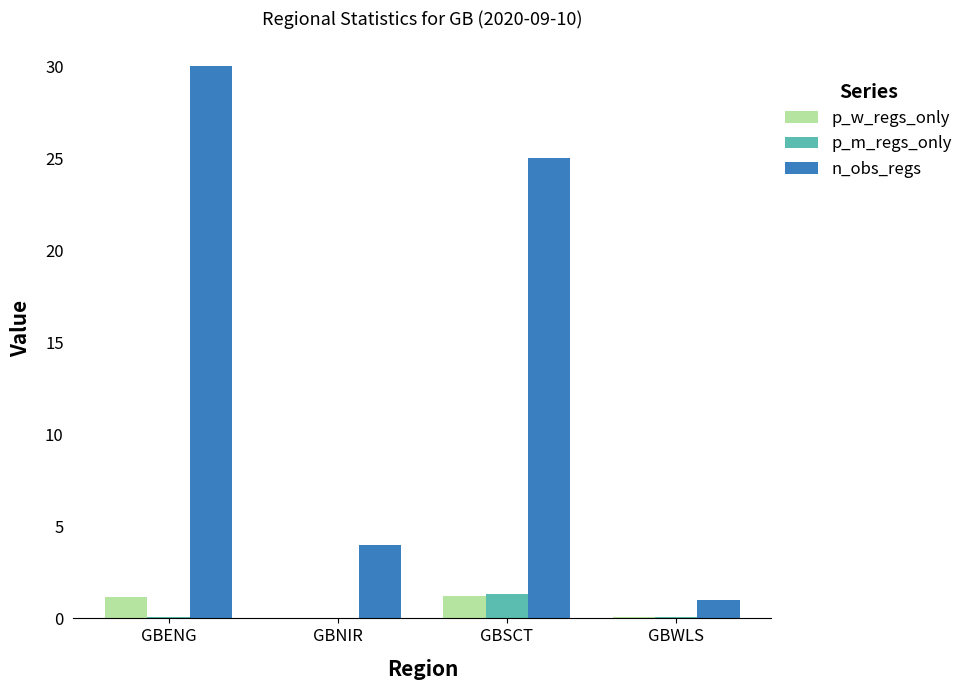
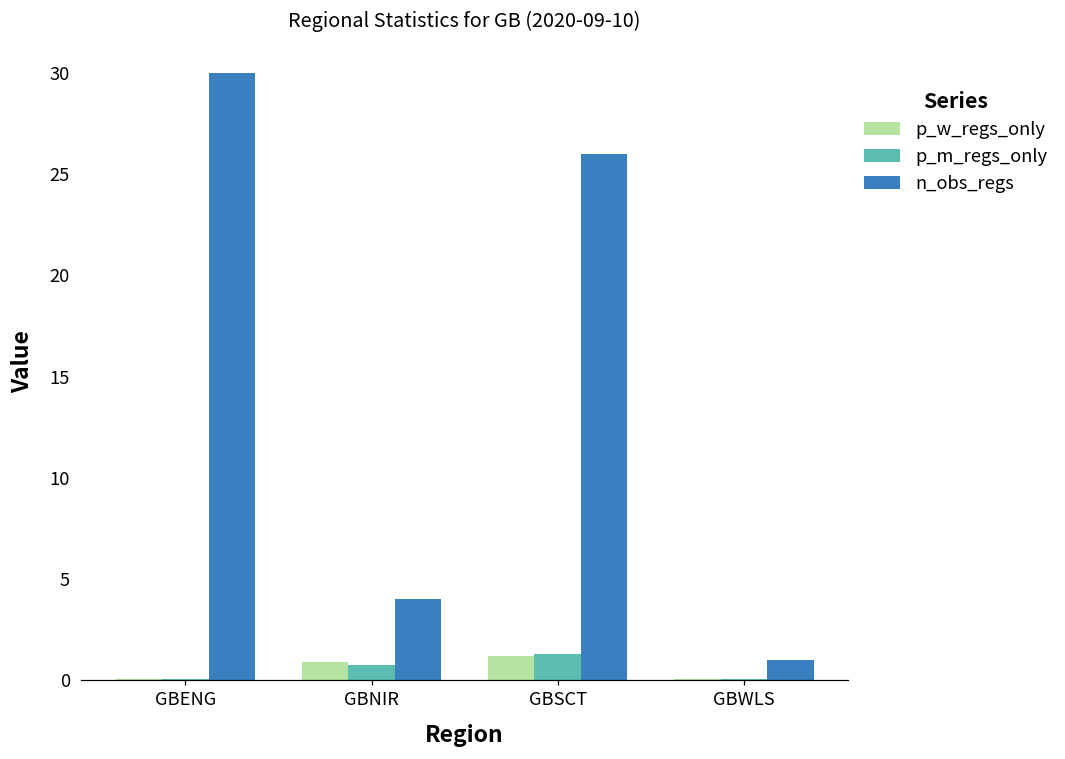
  {
    "p_w_regs_only": {
-     "GBENG": 1.2,
-     "GBNIR": 0.0,
+     "GBENG": 0.1,
+     "GBNIR": 0.9,
      "GBSCT": 1.2
    },
    "p_m_regs_only": {
-     "GBNIR": 0.0,
+     "GBNIR": 0.8,
      "GBSCT": 1.3
    },
    "n_obs_regs": {
      "GBENG": 30,
      "GBNIR": 4,
-     "GBSCT": 25,
+     "GBSCT": 26,
      "GBWLS": 1
    }
  }
